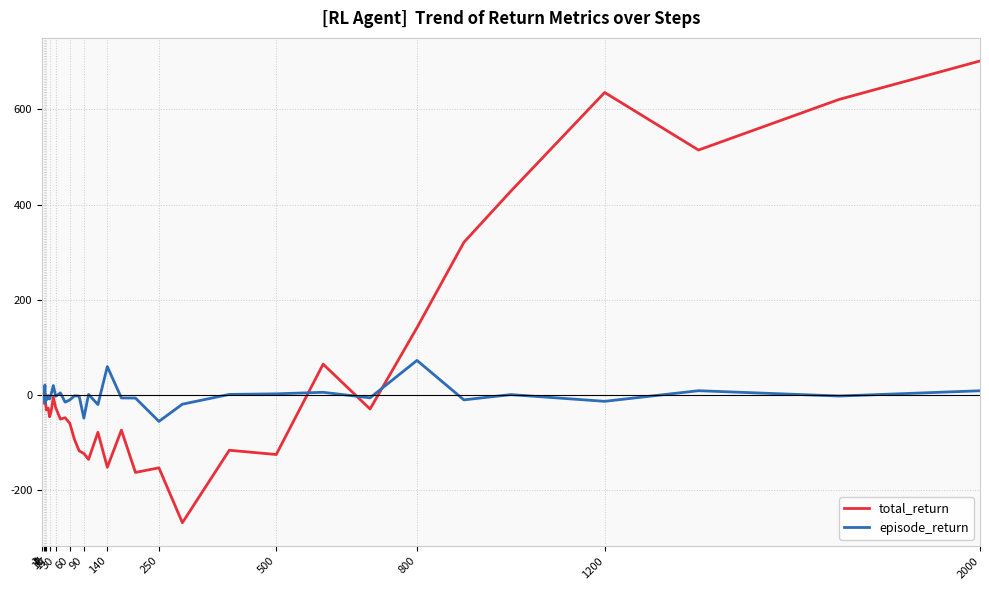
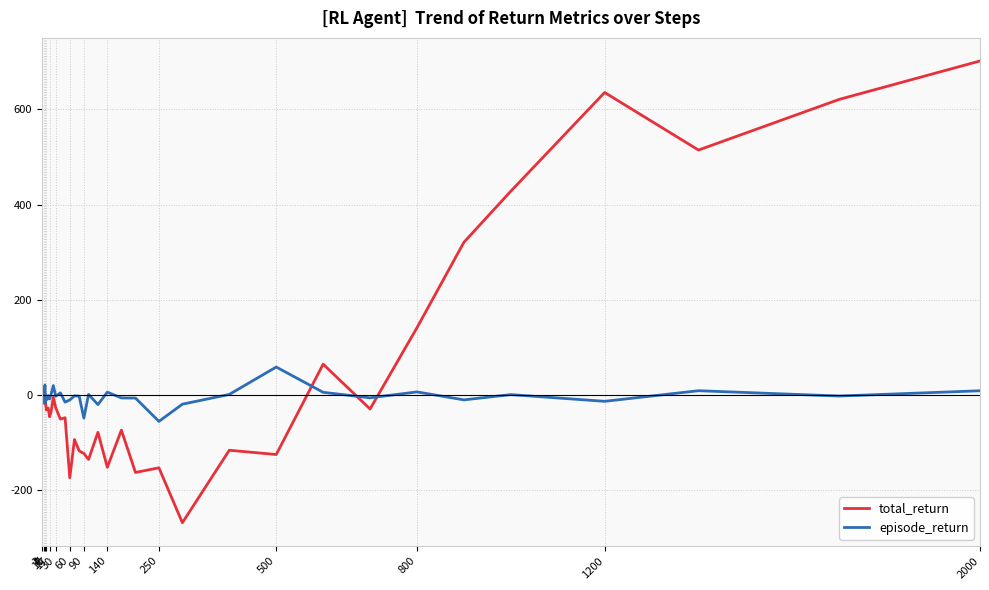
  {
    "total_return": {
      "10": -30,
      "17": -50,
      "30": -30,
-     "60": -60,
+     "60": -170,
      "90": -120,
      "140": -150,
      "250": -150,
      "500": -120,
      "800": 140,
      "1200": 640,
      "2000": 700
    },
    "episode_return": {
      "7": 20,
      "17": -10,
      "60": -10,
      "90": -50,
-     "140": 60,
+     "140": 10,
      "250": -60,
-     "500": 0,
-     "800": 70,
+     "500": 60,
+     "800": 10,
      "1200": -10,
      "2000": 10
    }
  }
